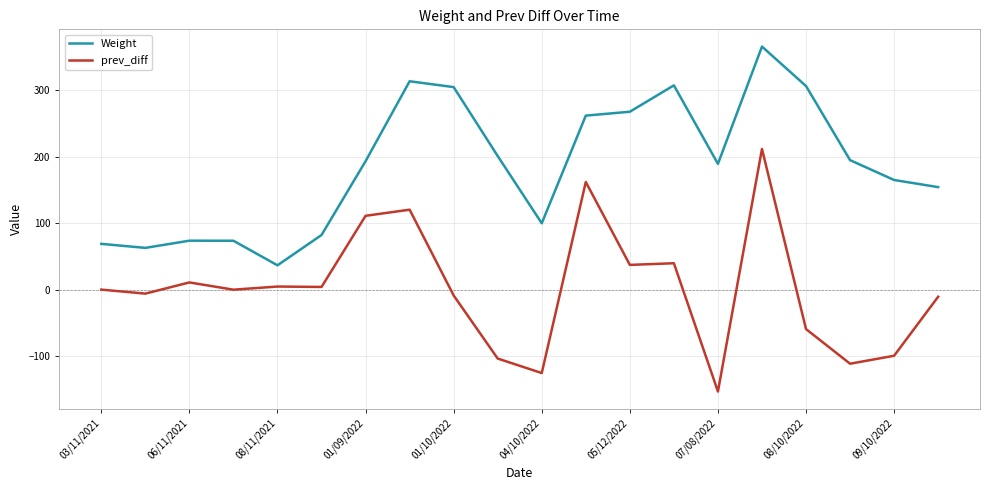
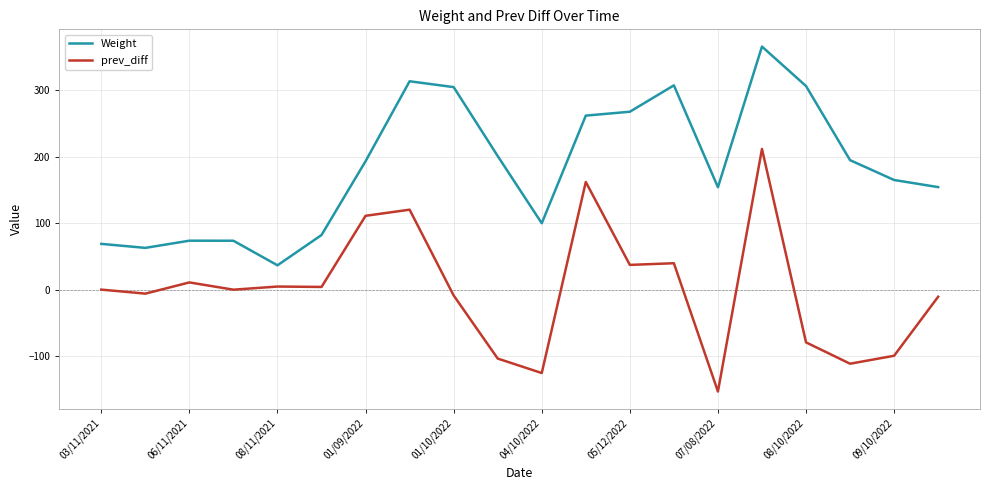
  {
    "Weight": {
      "08/11/2021": 40,
      "01/10/2022": 300,
      "04/10/2022": 100,
      "05/12/2022": 270,
-     "07/08/2022": 190,
+     "07/08/2022": 150,
      "08/10/2022": 310,
      "09/10/2022": 170
    },
    "prev_diff": {
      "08/11/2021": 0,
      "01/10/2022": -10,
      "04/10/2022": -130,
      "05/12/2022": 40,
      "07/08/2022": -150,
-     "08/10/2022": -60,
+     "08/10/2022": -80,
      "09/10/2022": -100
    }
  }
